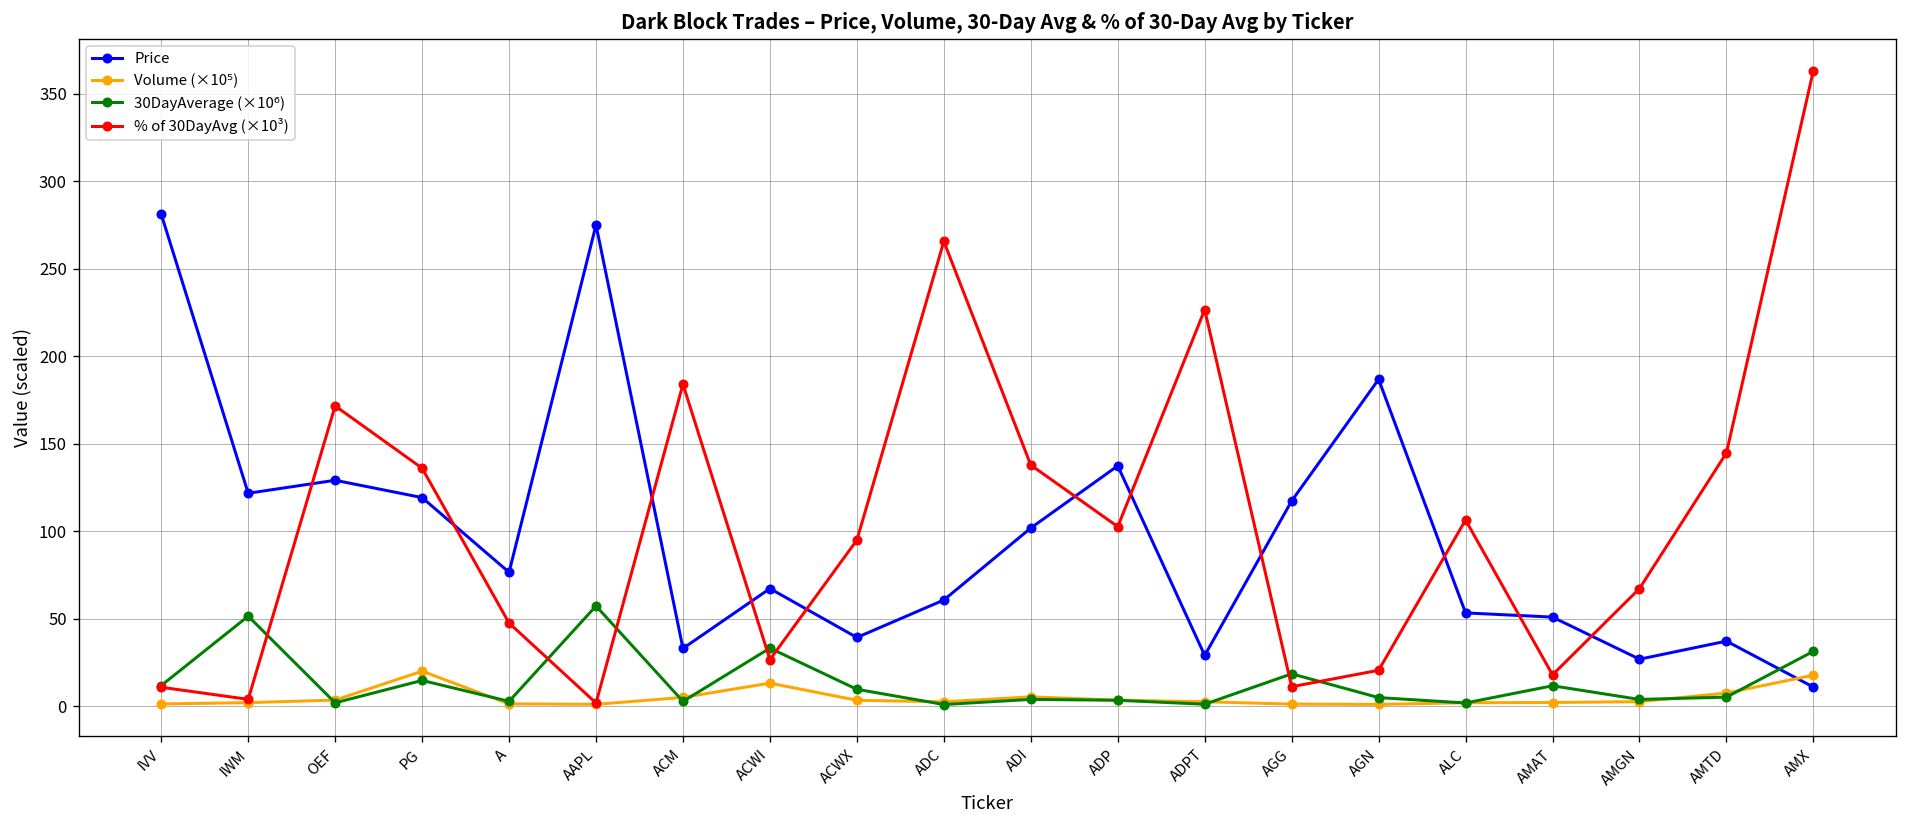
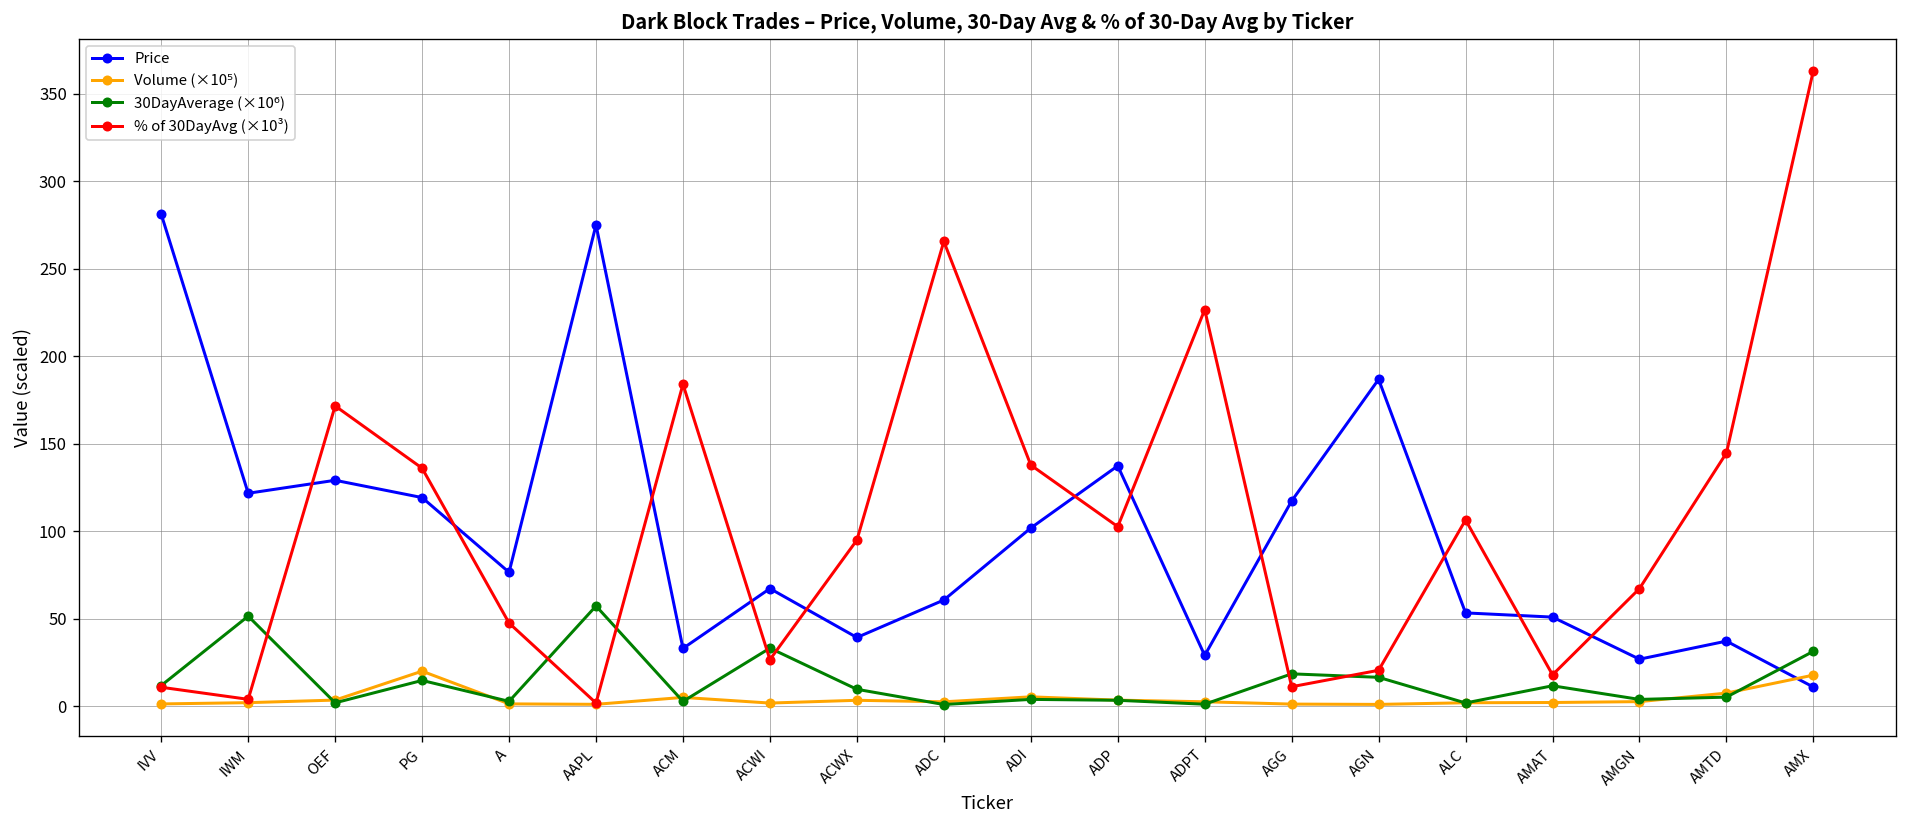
  {
    "Price": {
      "IVV": 281,
      "IWM": 122,
      "OEF": 129,
      "PG": 119,
      "A": 77,
      "AAPL": 275,
      "ACM": 33,
      "ACWI": 67,
      "ACWX": 39,
      "ADC": 61,
      "ADI": 102,
      "ADP": 137,
      "ADPT": 29,
      "AGG": 117,
      "AGN": 187,
      "ALC": 53,
      "AMAT": 51,
      "AMGN": 27,
      "AMTD": 37,
      "AMX": 11
    },
    "Volume (×10⁵)": {
      "IVV": 1,
      "IWM": 2,
      "PG": 20,
      "ACM": 5,
-     "ACWI": 13,
+     "ACWI": 2,
      "ACWX": 3,
      "AGG": 1,
      "AGN": 1,
      "AMAT": 2,
      "AMTD": 7,
      "AMX": 18
    },
    "30DayAverage (×10⁶)": {
      "IWM": 51,
      "PG": 15,
      "AAPL": 57,
      "ACM": 3,
      "ACWI": 33,
      "ACWX": 10,
      "AGG": 18,
-     "AGN": 5,
+     "AGN": 16,
      "AMAT": 12,
      "AMTD": 5,
      "AMX": 31
    },
    "% of 30DayAvg (×10³)": {
      "IWM": 4,
      "OEF": 172,
      "PG": 136,
      "A": 48,
      "ACM": 184,
      "ACWI": 27,
      "ACWX": 95,
      "ADC": 266,
      "ADI": 138,
      "ADP": 103,
      "ADPT": 227,
      "AGG": 11,
      "AGN": 21,
      "ALC": 106,
      "AMAT": 18,
      "AMGN": 67,
      "AMTD": 145,
      "AMX": 363
    }
  }
